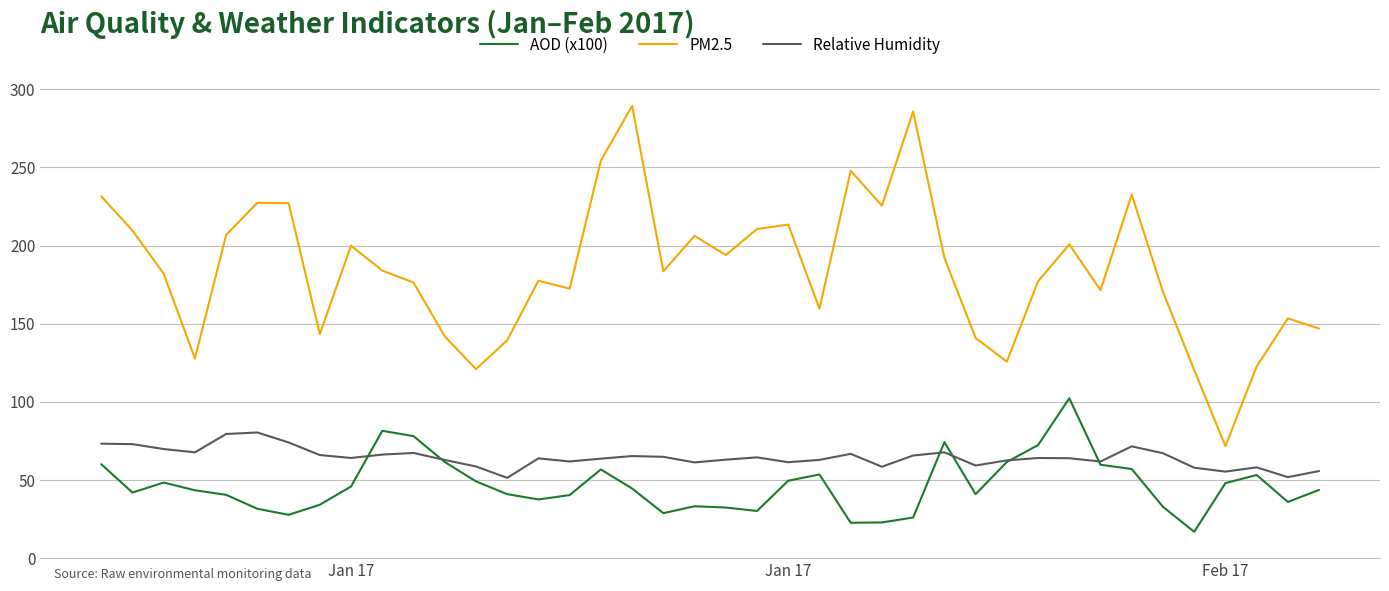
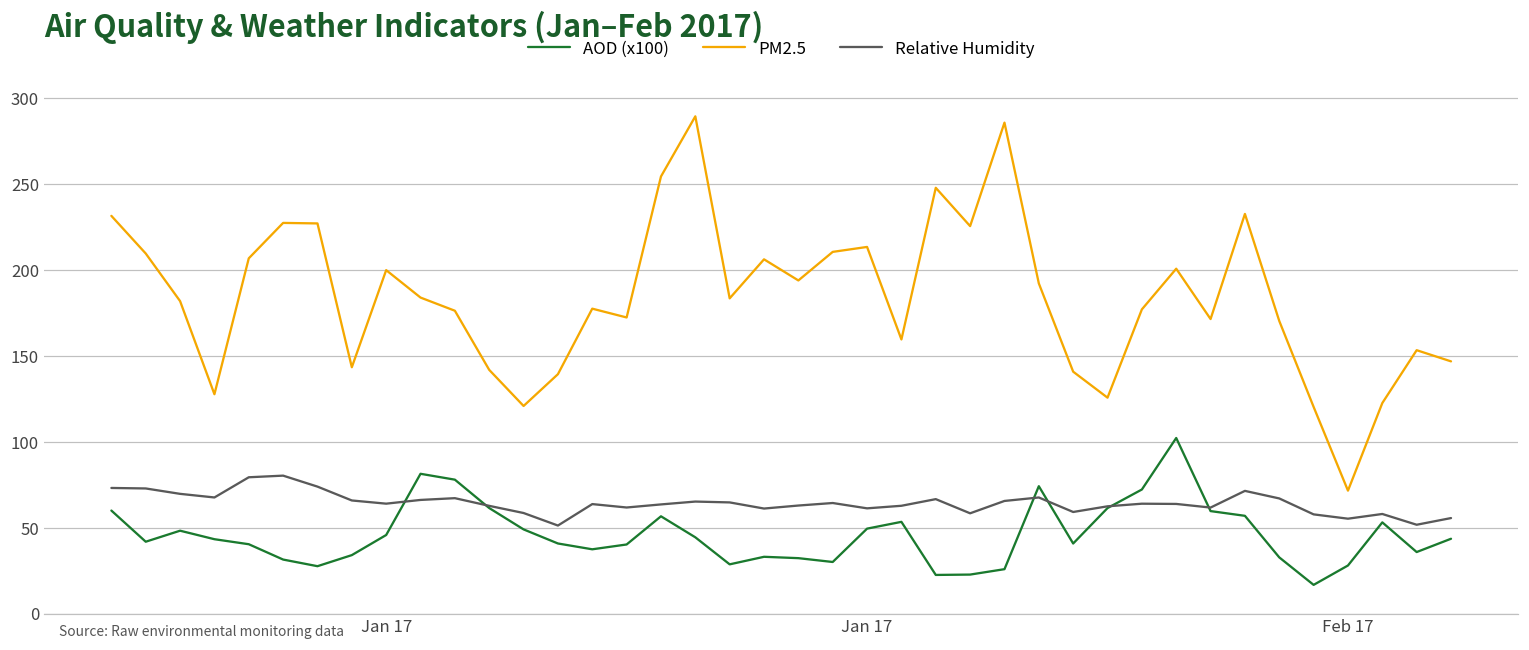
  {
    "AOD (x100)": {
-     "Feb 17": 48
+     "Feb 17": 28
    },
    "PM2.5": {
      "Feb 17": 72
    },
    "Relative Humidity": {
      "Feb 17": 55
    }
  }
